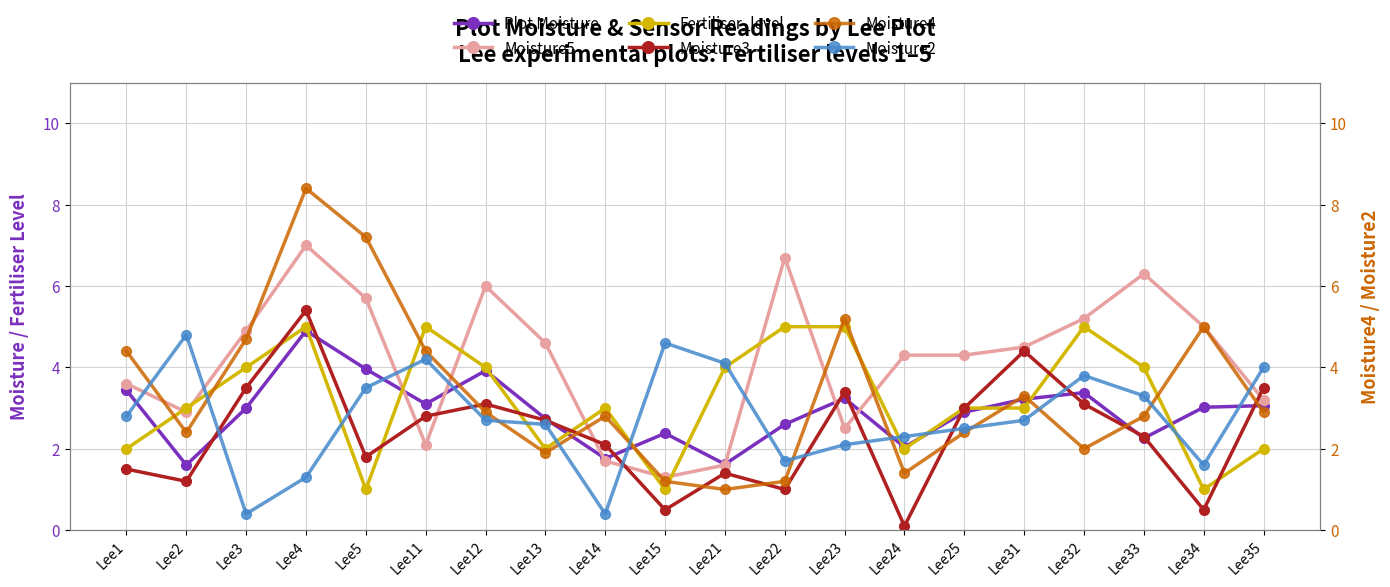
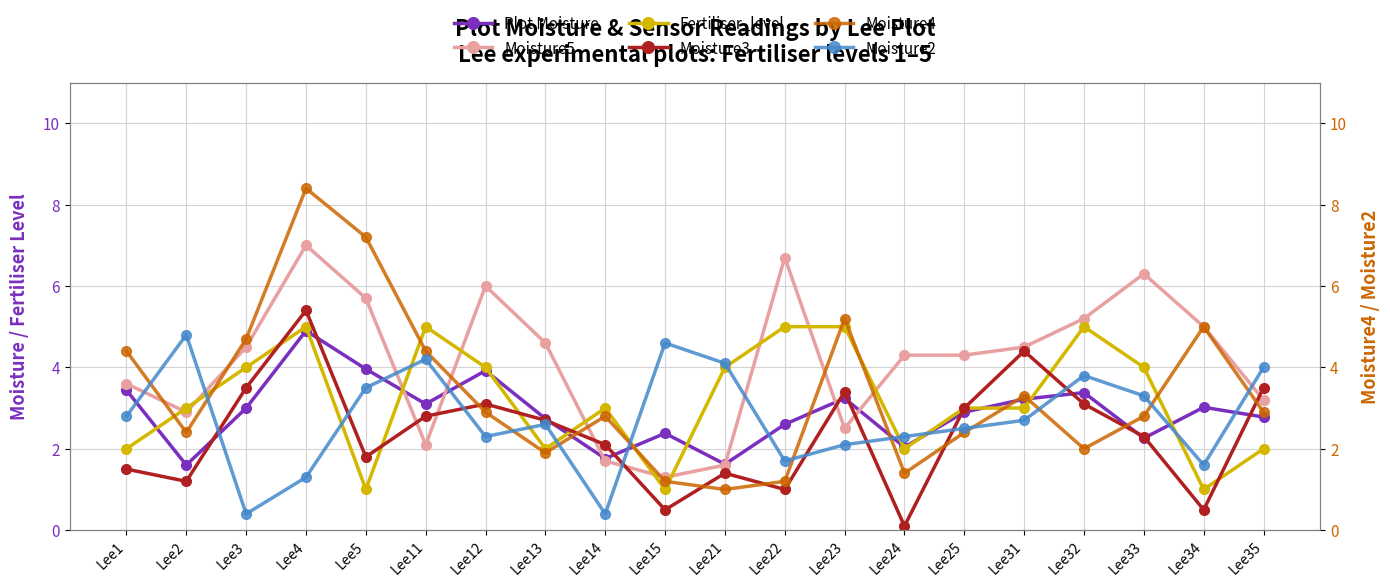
  {
    "Plot Moisture": {
      "Lee1": 3.4,
      "Lee2": 1.6,
      "Lee3": 3.0,
      "Lee4": 4.9,
      "Lee5": 4.0,
      "Lee11": 3.1,
      "Lee12": 3.9,
      "Lee15": 2.4,
      "Lee22": 2.6,
      "Lee23": 3.2,
      "Lee25": 2.9,
      "Lee31": 3.2,
      "Lee32": 3.4,
      "Lee34": 3.0,
-     "Lee35": 3.1
+     "Lee35": 2.8
    },
    "Moisture5": {
      "Lee1": 3.6,
      "Lee2": 2.9,
-     "Lee3": 4.9,
+     "Lee3": 4.5,
      "Lee4": 7.0,
      "Lee5": 5.7,
      "Lee11": 2.1,
      "Lee12": 6.0,
      "Lee13": 4.6,
      "Lee15": 1.3,
      "Lee22": 6.7,
      "Lee23": 2.5,
      "Lee24": 4.3,
      "Lee25": 4.3,
      "Lee31": 4.5,
      "Lee32": 5.2,
      "Lee33": 6.3,
      "Lee34": 5.0,
      "Lee35": 3.2
    },
    "Fertiliser_level": {
      "Lee1": 2.0,
      "Lee2": 3.0,
      "Lee3": 4.0,
      "Lee4": 5.0,
      "Lee5": 1.0,
      "Lee11": 5.0,
      "Lee12": 4.0,
      "Lee13": 2.0,
      "Lee14": 3.0,
      "Lee15": 1.0,
      "Lee21": 4.0,
      "Lee22": 5.0,
      "Lee23": 5.0,
      "Lee31": 3.0,
      "Lee32": 5.0,
      "Lee33": 4.0,
      "Lee34": 1.0,
      "Lee35": 2.0
    },
    "Moisture3": {
      "Lee1": 1.5,
      "Lee2": 1.2,
      "Lee3": 3.5,
      "Lee4": 5.4,
      "Lee5": 1.8,
      "Lee11": 2.8,
      "Lee12": 3.1,
      "Lee14": 2.1,
      "Lee15": 0.5,
      "Lee21": 1.4,
      "Lee22": 1.0,
      "Lee23": 3.4,
      "Lee24": 0.1,
      "Lee31": 4.4,
      "Lee32": 3.1,
      "Lee34": 0.5,
      "Lee35": 3.5
    },
    "Moisture4": {
      "Lee1": 4.4,
      "Lee2": 2.4,
      "Lee3": 4.7,
      "Lee4": 8.4,
      "Lee5": 7.2,
      "Lee11": 4.4,
      "Lee12": 2.9,
      "Lee13": 1.9,
      "Lee14": 2.8,
      "Lee15": 1.2,
      "Lee21": 1.0,
      "Lee22": 1.2,
      "Lee23": 5.2,
      "Lee24": 1.4,
      "Lee25": 2.4,
      "Lee31": 3.3,
      "Lee32": 2.0,
      "Lee33": 2.8,
      "Lee34": 5.0,
      "Lee35": 2.9
    },
    "Moisture2": {
      "Lee1": 2.8,
      "Lee2": 4.8,
      "Lee3": 0.4,
      "Lee4": 1.3,
      "Lee5": 3.5,
      "Lee11": 4.2,
-     "Lee12": 2.7,
+     "Lee12": 2.3,
      "Lee13": 2.6,
      "Lee14": 0.4,
      "Lee15": 4.6,
      "Lee21": 4.1,
      "Lee22": 1.7,
      "Lee23": 2.1,
      "Lee24": 2.3,
      "Lee25": 2.5,
      "Lee31": 2.7,
      "Lee32": 3.8,
      "Lee33": 3.3,
      "Lee34": 1.6,
      "Lee35": 4.0
    }
  }
